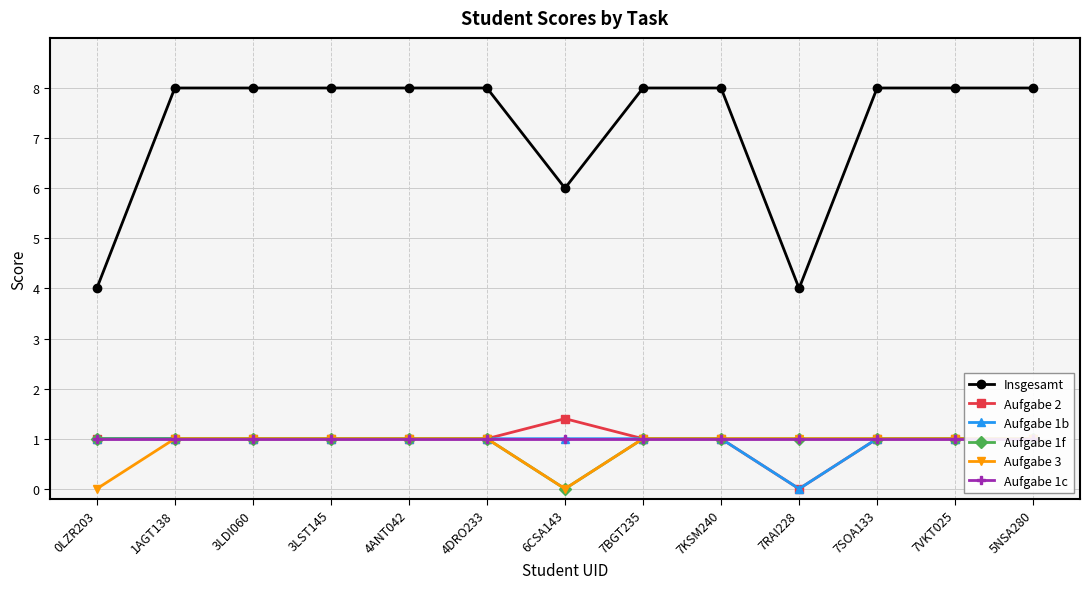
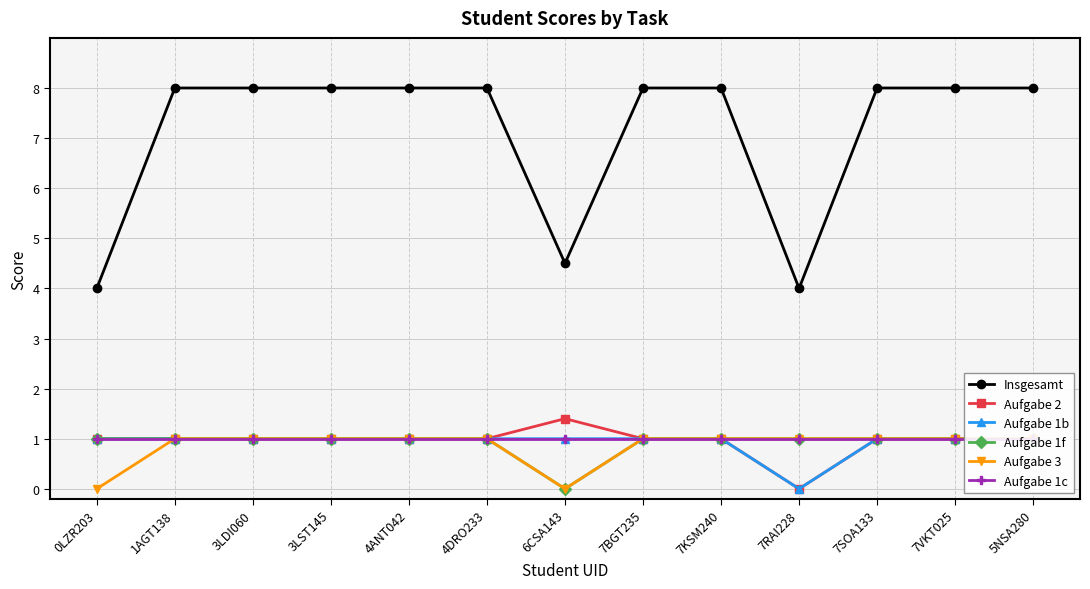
  {
    "Insgesamt": {
      "0LZR203": 4.0,
      "1AGT138": 8.0,
      "3LDI060": 8.0,
      "3LST145": 8.0,
      "4ANT042": 8.0,
      "4DRO233": 8.0,
-     "6CSA143": 6.0,
+     "6CSA143": 4.5,
      "7BGT235": 8.0,
      "7KSM240": 8.0,
      "7RAI228": 4.0,
      "7SOA133": 8.0,
      "7VKT025": 8.0,
      "5NSA280": 8.0
    },
    "Aufgabe 2": {
      "6CSA143": 1.4
    },
    "Aufgabe 3": {
      "0LZR203": 0.0
    }
  }
